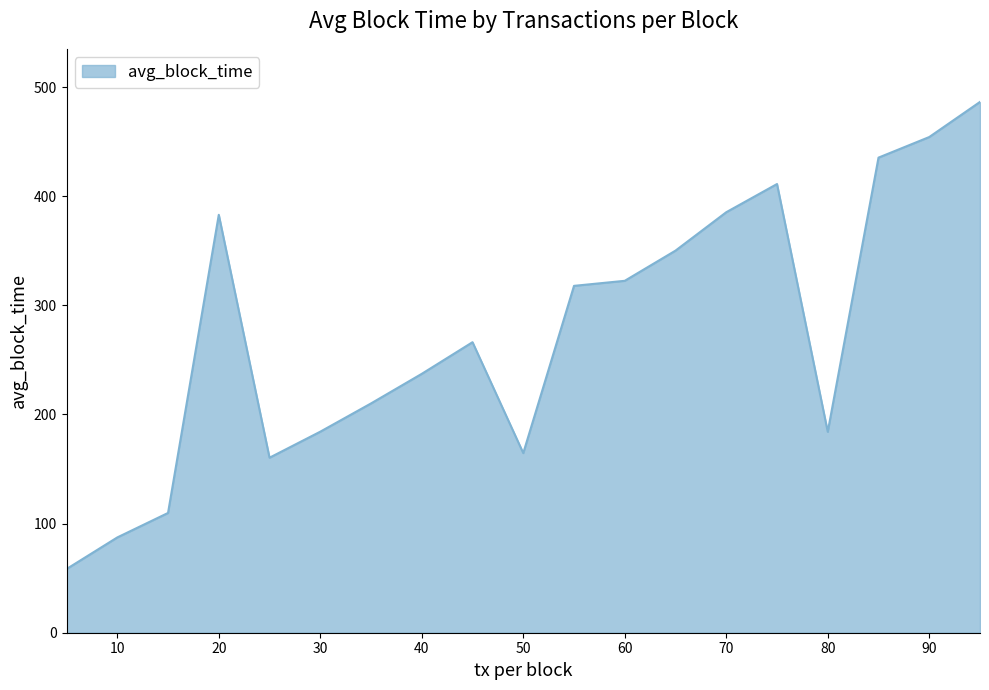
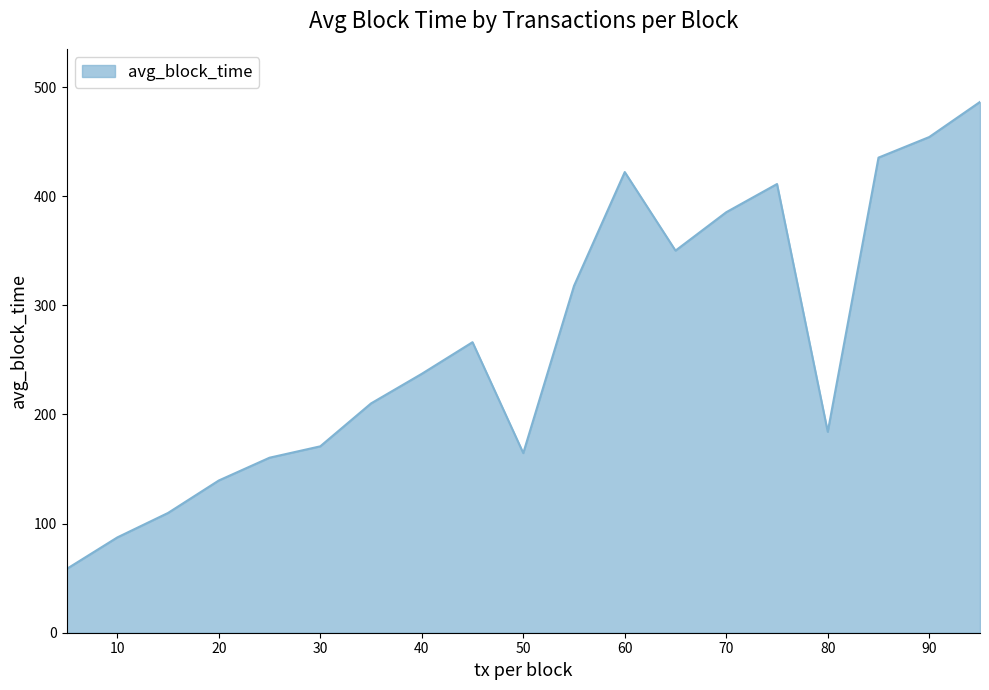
  {
    "10": 87,
-   "20": 383,
-   "30": 184,
+   "20": 139,
+   "30": 171,
    "40": 237,
    "50": 165,
-   "60": 322,
+   "60": 422,
    "70": 385,
    "80": 184,
    "90": 454
  }
